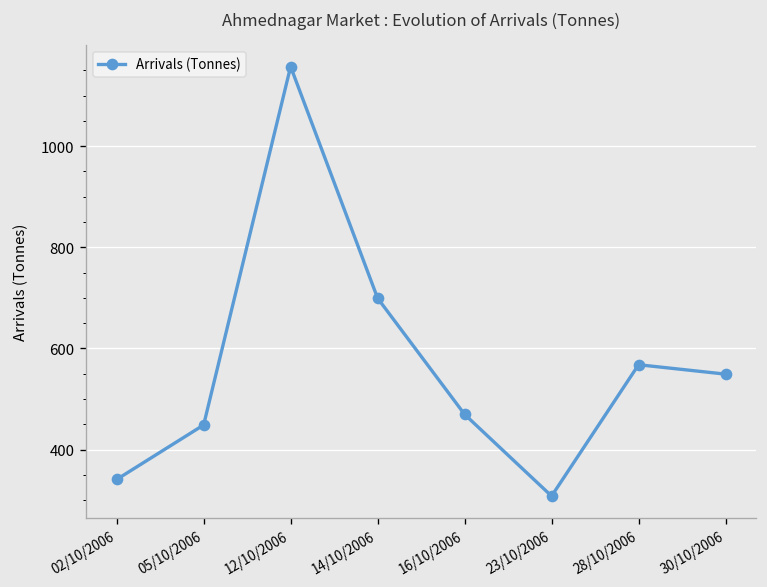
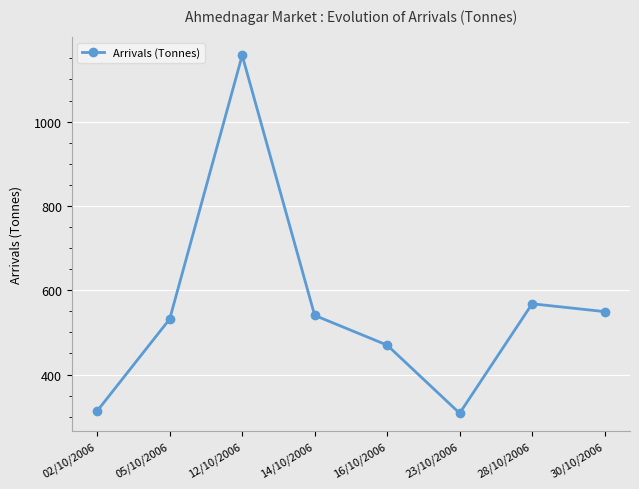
  {
-   "02/10/2006": 340,
-   "05/10/2006": 450,
+   "02/10/2006": 310,
+   "05/10/2006": 530,
    "12/10/2006": 1160,
-   "14/10/2006": 700,
+   "14/10/2006": 540,
    "16/10/2006": 470,
    "23/10/2006": 310,
    "28/10/2006": 570,
    "30/10/2006": 550
  }
